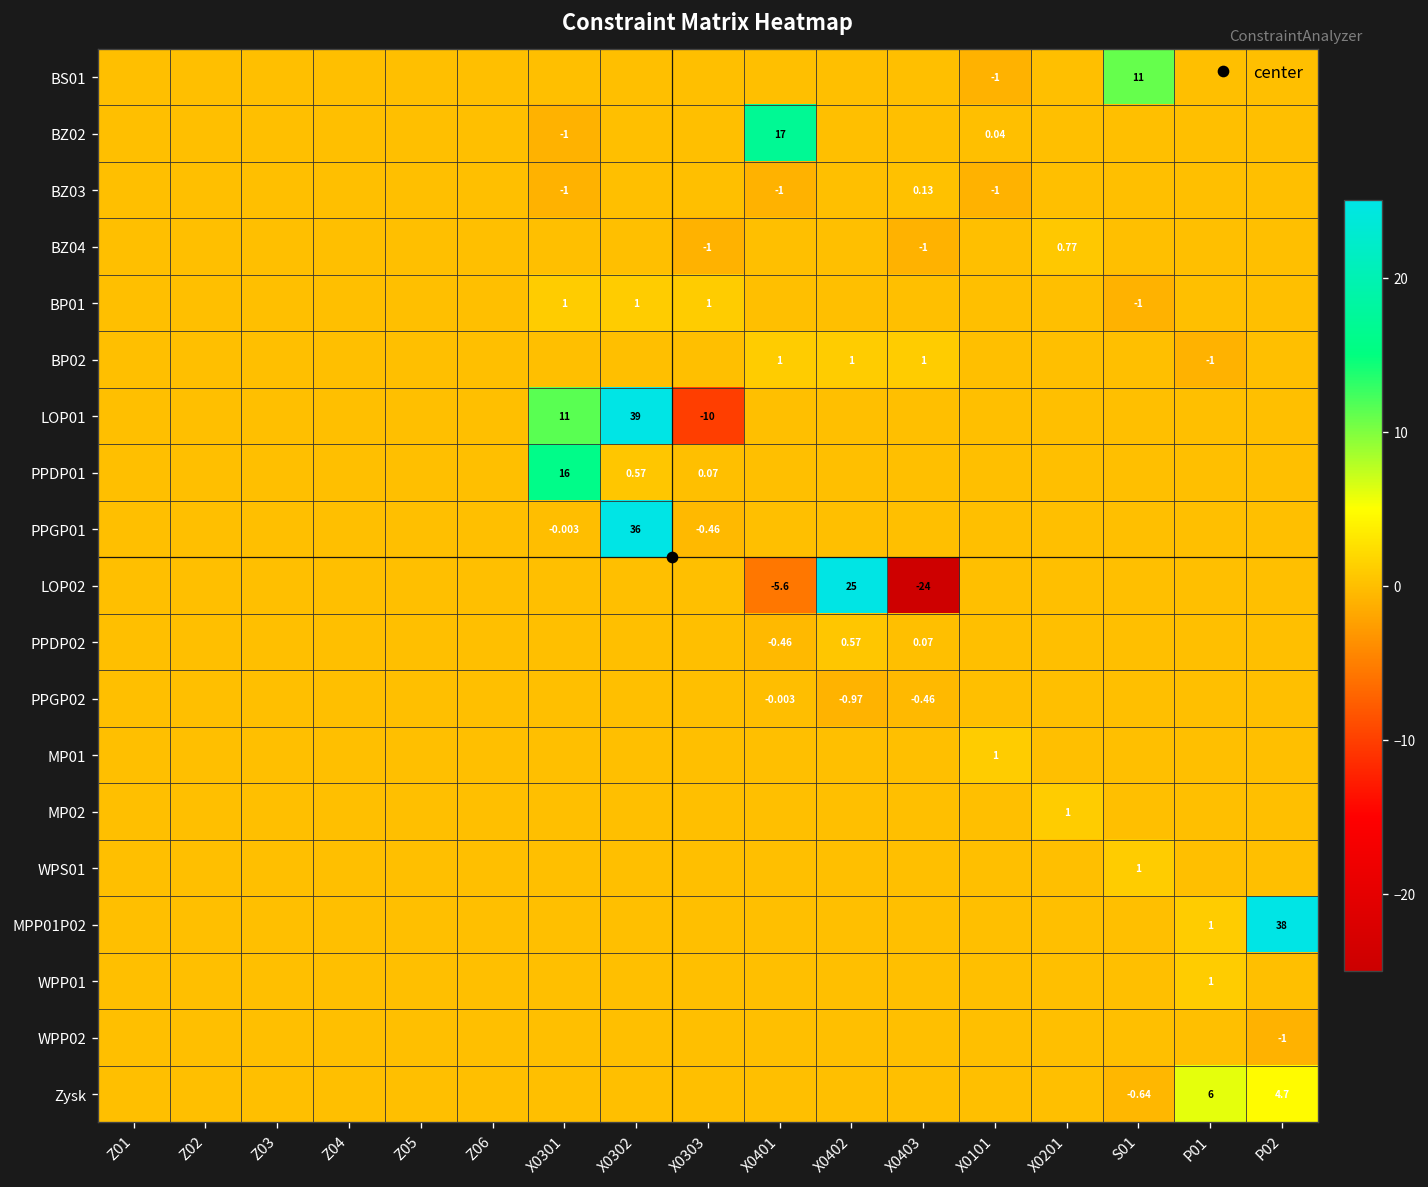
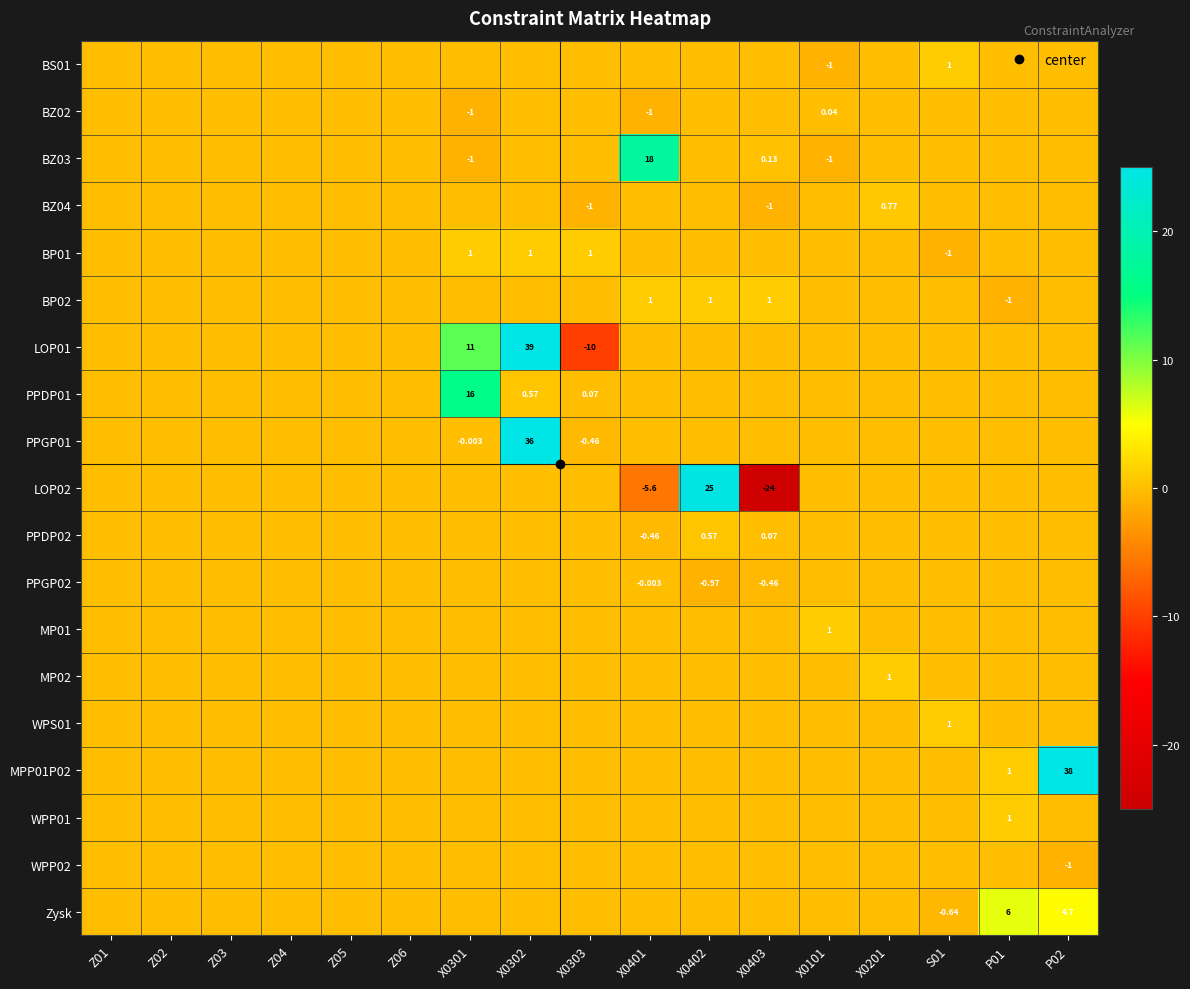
  {
    "BS01": {
      "X0101": -1,
-     "S01": 11
+     "S01": 1
    },
    "BZ02": {
      "X0301": -1,
-     "X0401": 17,
+     "X0401": -1,
      "X0101": 0.04
    },
    "BZ03": {
      "X0301": -1,
-     "X0401": -1,
+     "X0401": 18,
      "X0403": 0.13,
      "X0101": -1
    },
    "BZ04": {
      "X0303": -1,
      "X0403": -1,
      "X0201": 0.77
    },
    "BP01": {
      "X0301": 1,
      "X0302": 1,
      "X0303": 1,
      "S01": -1
    },
    "BP02": {
      "X0401": 1,
      "X0402": 1,
      "X0403": 1,
      "P01": -1
    },
    "LOP01": {
      "X0301": 11,
      "X0302": 39,
      "X0303": -10
    },
    "PPDP01": {
      "X0301": 16,
      "X0302": 0.57,
      "X0303": 0.07
    },
    "PPGP01": {
      "X0301": -0.003,
      "X0302": 36,
      "X0303": -0.46
    },
    "LOP02": {
      "X0401": -5.6,
      "X0402": 25,
      "X0403": -24
    },
    "PPDP02": {
      "X0401": -0.46,
      "X0402": 0.57,
      "X0403": 0.07
    },
    "PPGP02": {
      "X0401": -0.003,
      "X0402": -0.97,
      "X0403": -0.46
    },
    "MP01": {
      "X0101": 1
    },
    "MP02": {
      "X0201": 1
    },
    "WPS01": {
      "S01": 1
    },
    "MPP01P02": {
      "P01": 1,
      "P02": 38
    },
    "WPP01": {
      "P01": 1
    },
    "WPP02": {
      "P02": -1
    },
    "Zysk": {
      "S01": -0.64,
      "P01": 6,
      "P02": 4.7
    }
  }
